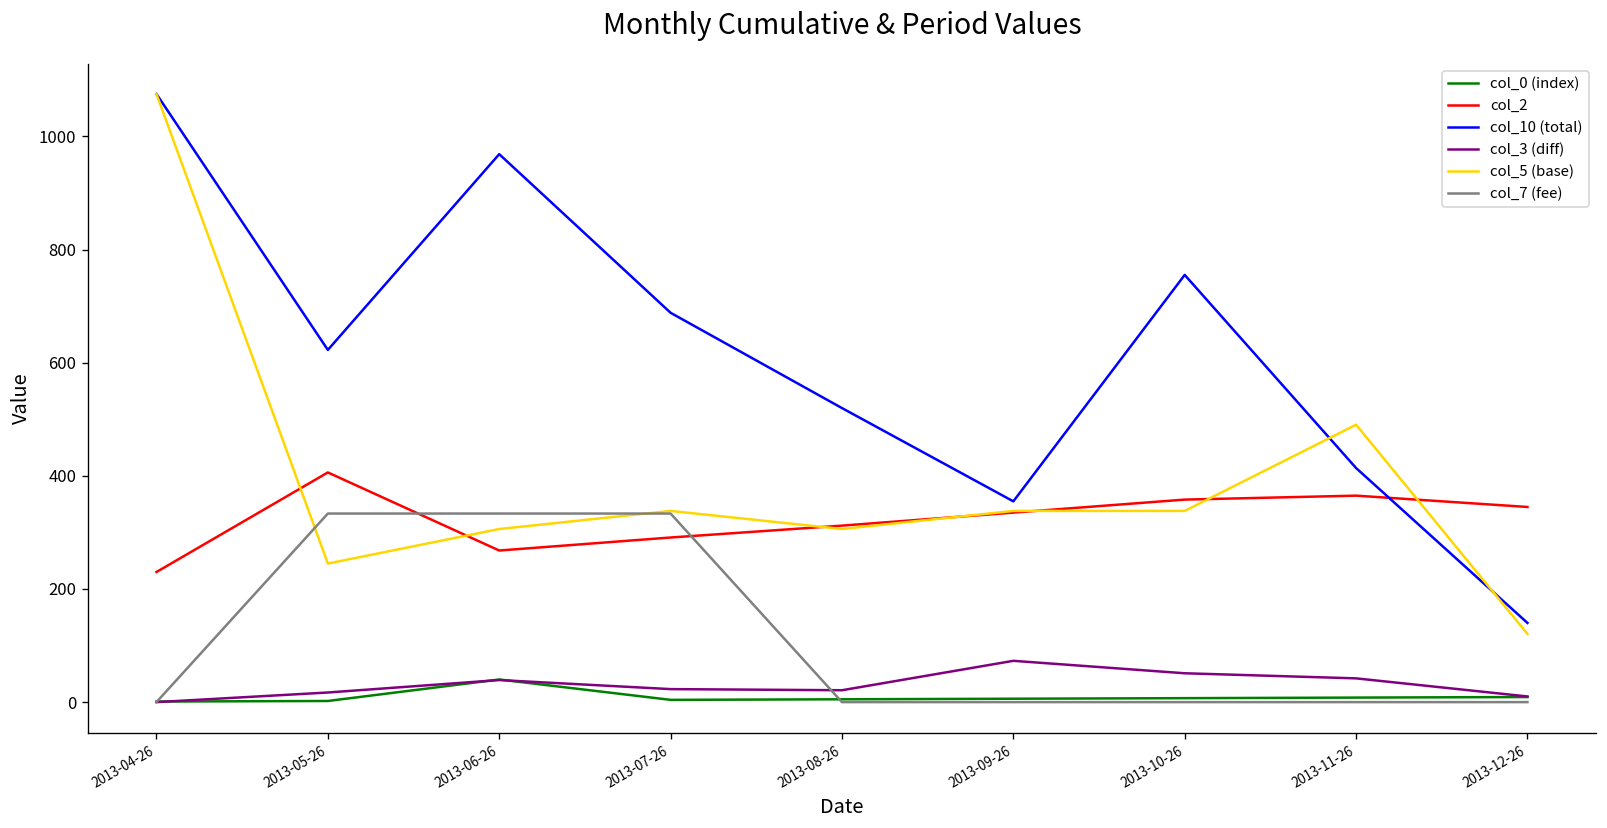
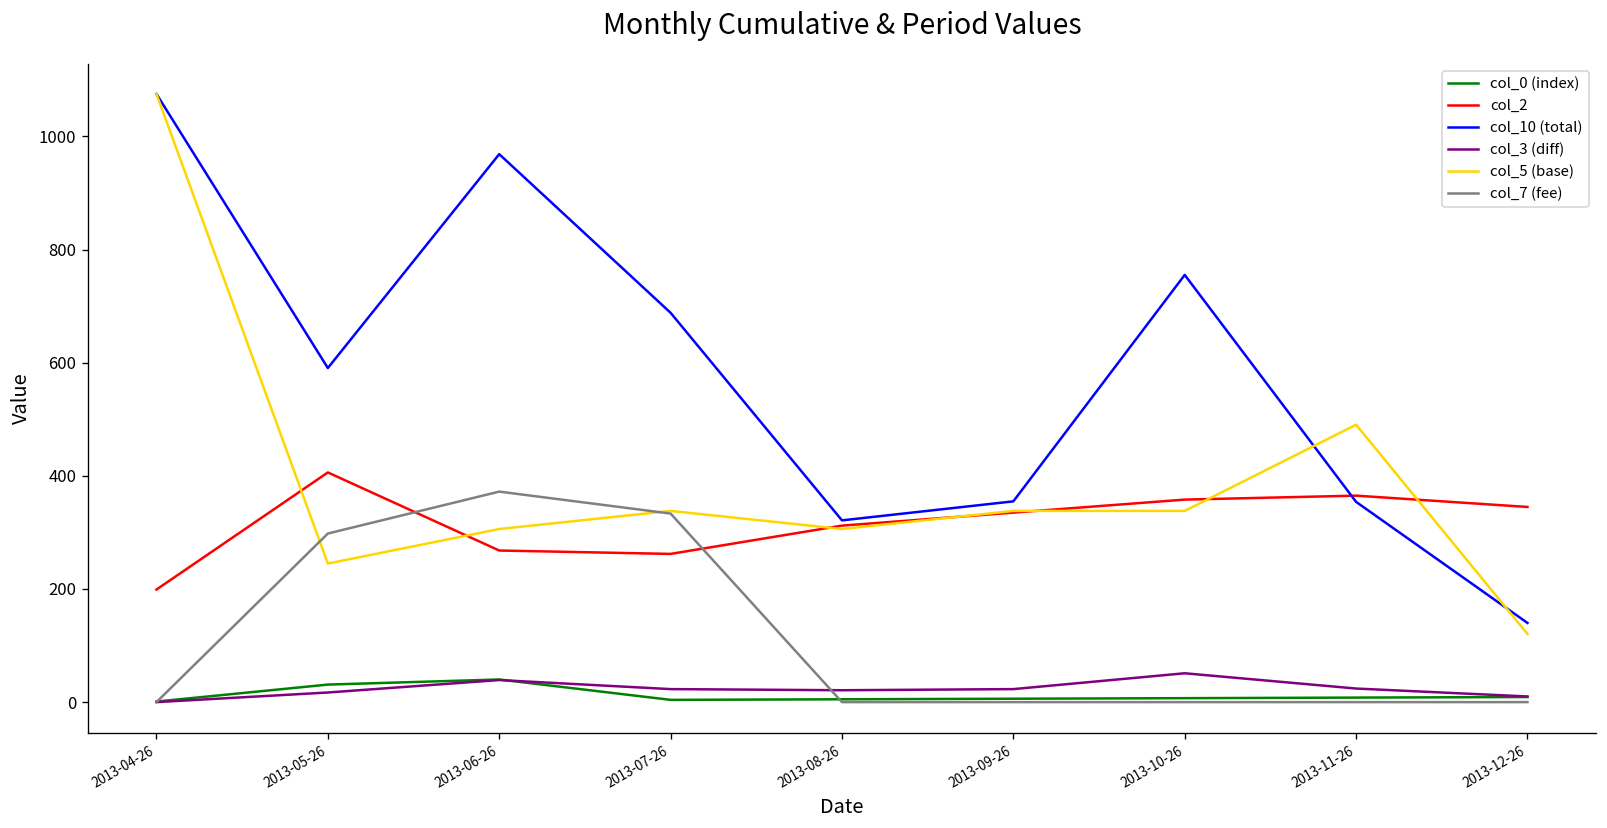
  {
    "col_0 (index)": {
-     "2013-05-26": 0,
+     "2013-05-26": 30,
      "2013-07-26": 0,
      "2013-09-26": 10,
      "2013-10-26": 10,
      "2013-11-26": 10
    },
    "col_2": {
-     "2013-04-26": 230,
+     "2013-04-26": 200,
      "2013-05-26": 410,
      "2013-06-26": 270,
-     "2013-07-26": 290,
+     "2013-07-26": 260,
      "2013-08-26": 310,
      "2013-10-26": 360,
      "2013-11-26": 370,
      "2013-12-26": 350
    },
    "col_10 (total)": {
-     "2013-05-26": 620,
+     "2013-05-26": 590,
      "2013-06-26": 970,
      "2013-07-26": 690,
-     "2013-08-26": 520,
+     "2013-08-26": 320,
      "2013-09-26": 350,
      "2013-10-26": 760,
-     "2013-11-26": 410,
+     "2013-11-26": 350,
      "2013-12-26": 140
    },
    "col_3 (diff)": {
      "2013-05-26": 20,
      "2013-07-26": 20,
      "2013-08-26": 20,
-     "2013-09-26": 70,
+     "2013-09-26": 20,
      "2013-10-26": 50,
-     "2013-11-26": 40
+     "2013-11-26": 20
    },
    "col_5 (base)": {
      "2013-05-26": 250,
      "2013-06-26": 310,
      "2013-08-26": 310,
      "2013-10-26": 340,
      "2013-11-26": 490,
      "2013-12-26": 120
    },
    "col_7 (fee)": {
-     "2013-05-26": 330,
-     "2013-06-26": 330,
+     "2013-05-26": 300,
+     "2013-06-26": 370,
      "2013-09-26": 0,
      "2013-10-26": 0,
      "2013-11-26": 0,
      "2013-12-26": 0
    }
  }
